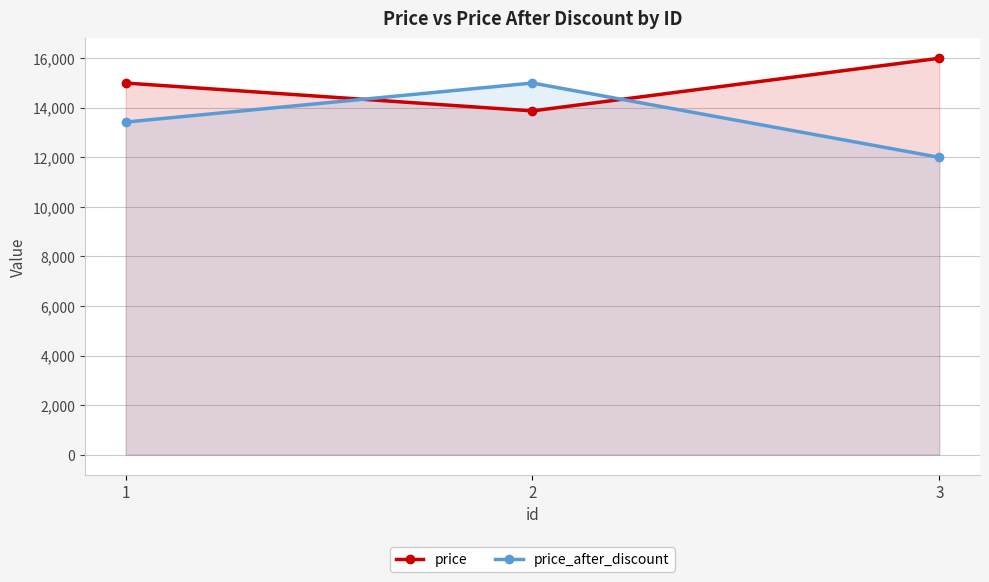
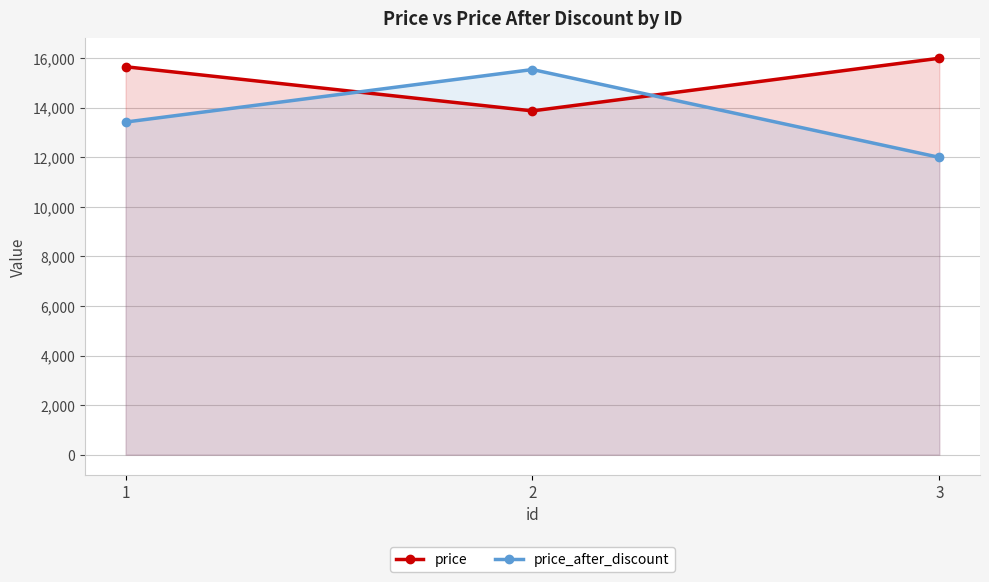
  {
    "price": {
-     "1": "15,000",
+     "1": "15,700",
      "2": "13,900",
      "3": "16,000"
    },
    "price_after_discount": {
      "1": "13,400",
-     "2": "15,000",
+     "2": "15,500",
      "3": "12,000"
    }
  }
